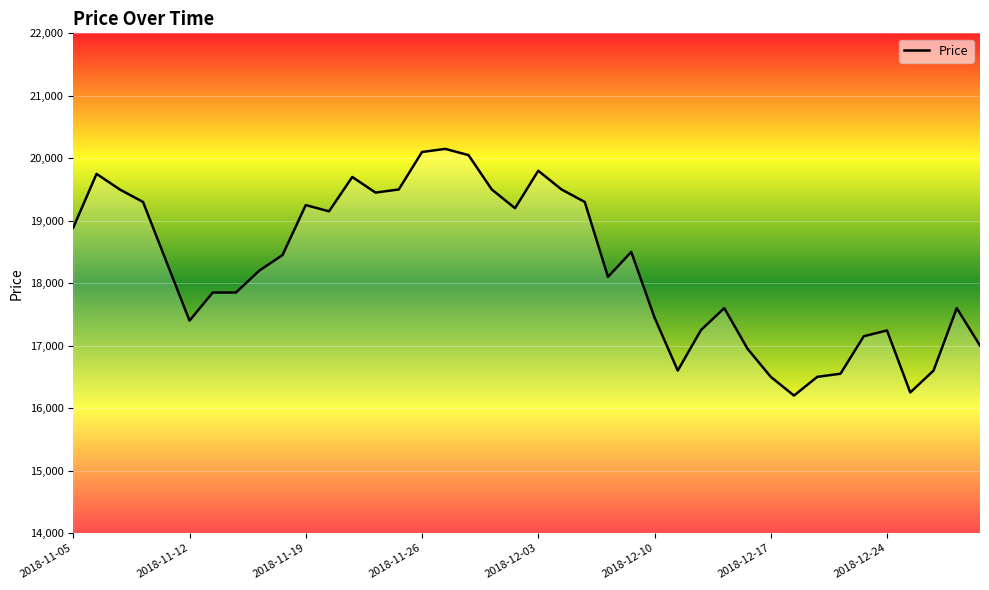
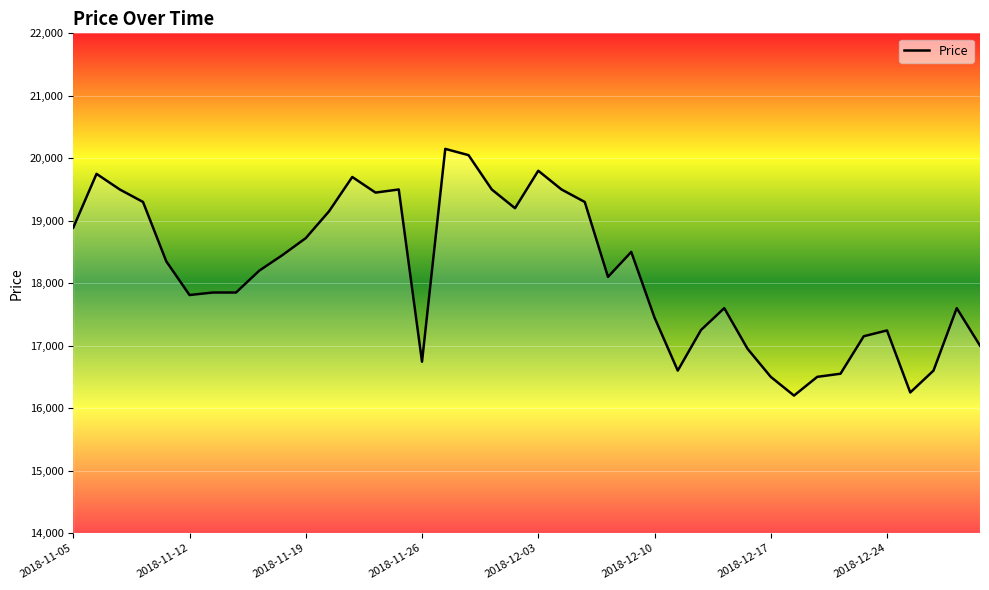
  {
    "2018-11-05": "18,900",
-   "2018-11-12": "17,400",
-   "2018-11-19": "19,300",
-   "2018-11-26": "20,100",
+   "2018-11-12": "17,800",
+   "2018-11-19": "18,700",
+   "2018-11-26": "16,700",
    "2018-12-03": "19,800",
    "2018-12-10": "17,500",
    "2018-12-17": "16,500",
    "2018-12-24": "17,200"
  }
